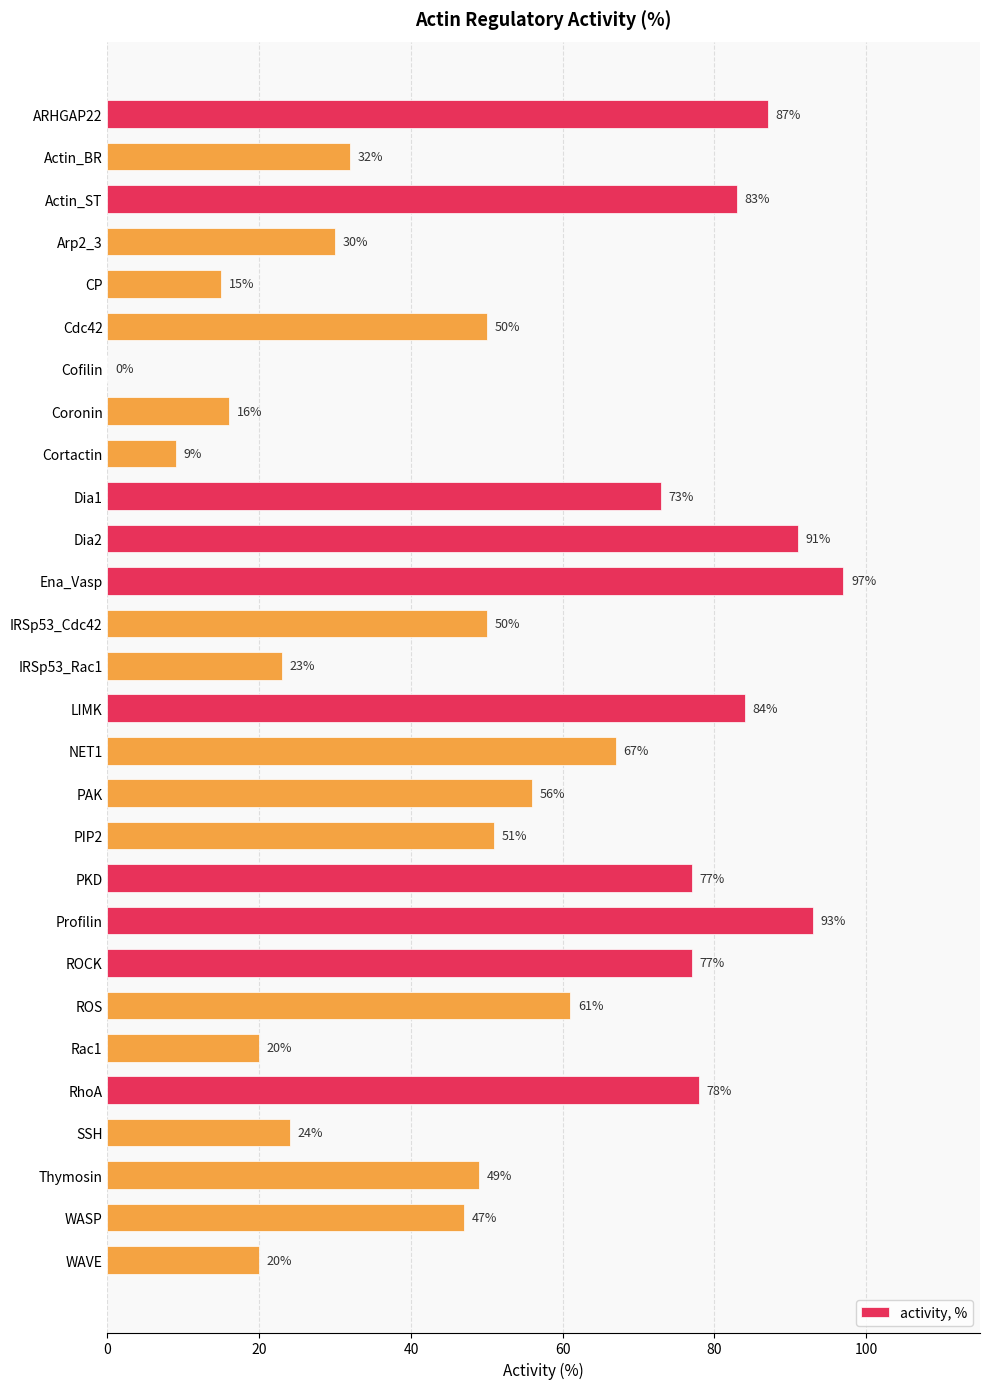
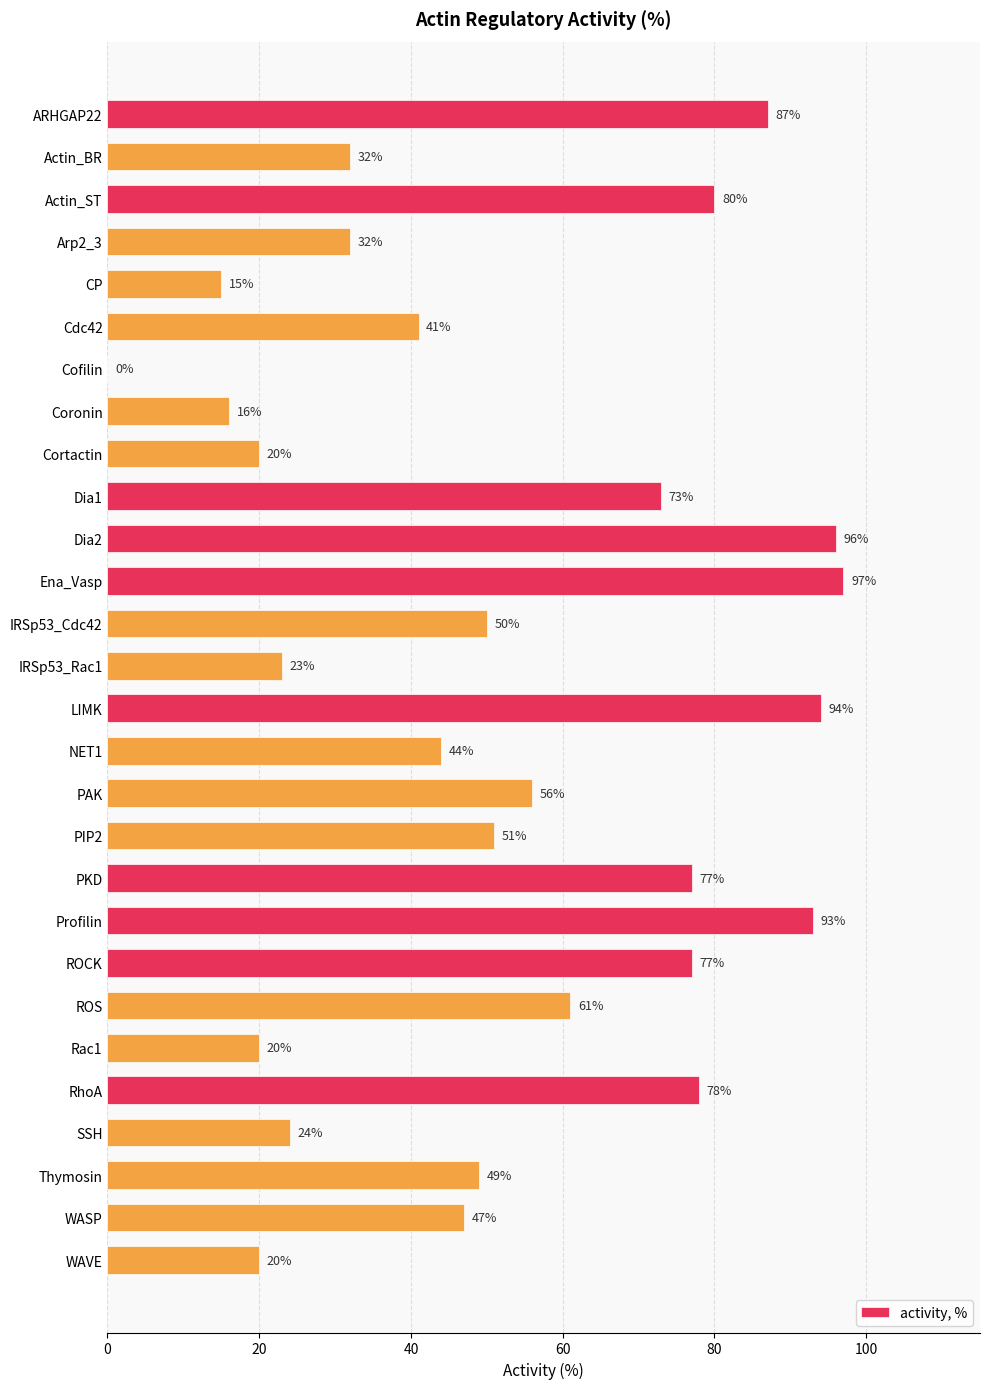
  {
    "ARHGAP22": "87%",
    "Actin_BR": "32%",
-   "Actin_ST": "83%",
-   "Arp2_3": "30%",
+   "Actin_ST": "80%",
+   "Arp2_3": "32%",
    "CP": "15%",
-   "Cdc42": "50%",
+   "Cdc42": "41%",
    "Cofilin": "0%",
    "Coronin": "16%",
-   "Cortactin": "9%",
+   "Cortactin": "20%",
    "Dia1": "73%",
-   "Dia2": "91%",
+   "Dia2": "96%",
    "Ena_Vasp": "97%",
    "IRSp53_Cdc42": "50%",
    "IRSp53_Rac1": "23%",
-   "LIMK": "84%",
-   "NET1": "67%",
+   "LIMK": "94%",
+   "NET1": "44%",
    "PAK": "56%",
    "PIP2": "51%",
    "PKD": "77%",
    "Profilin": "93%",
    "ROCK": "77%",
    "ROS": "61%",
    "Rac1": "20%",
    "RhoA": "78%",
    "SSH": "24%",
    "Thymosin": "49%",
    "WASP": "47%",
    "WAVE": "20%"
  }
